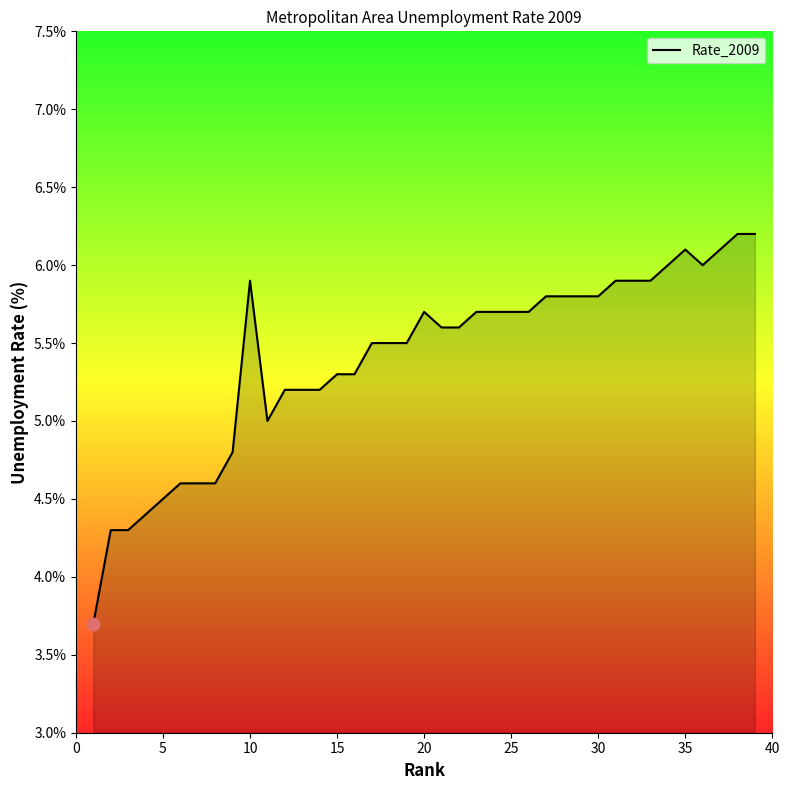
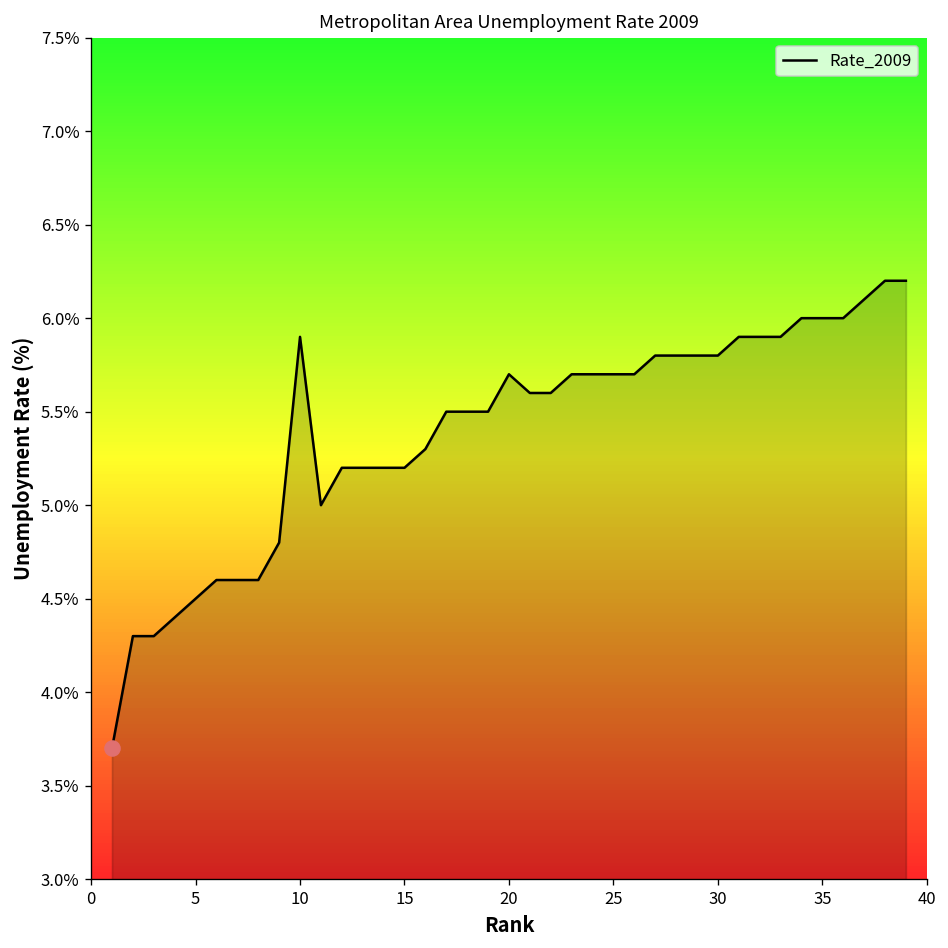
  {
    "Rate_2009": {
      "5": "4.5%",
      "10": "5.9%",
-     "15": "5.3%",
+     "15": "5.2%",
      "20": "5.7%",
      "25": "5.7%",
      "30": "5.8%",
-     "35": "6.1%"
+     "35": "6.0%"
    }
  }
